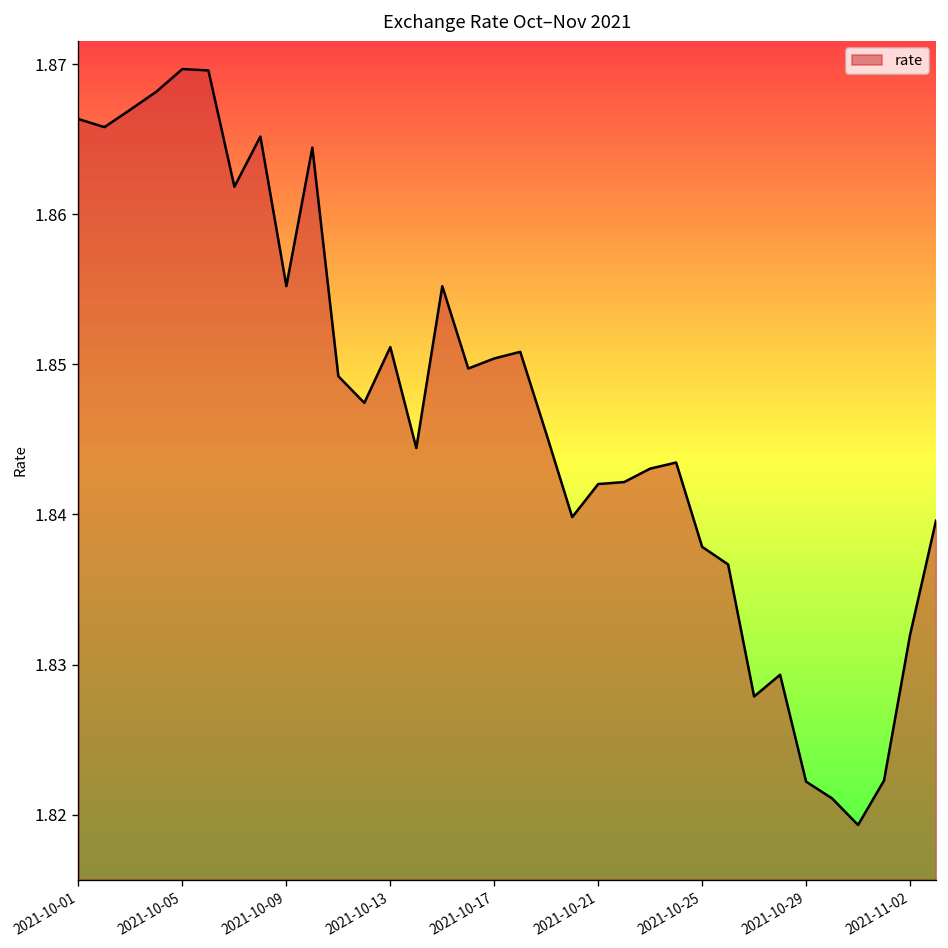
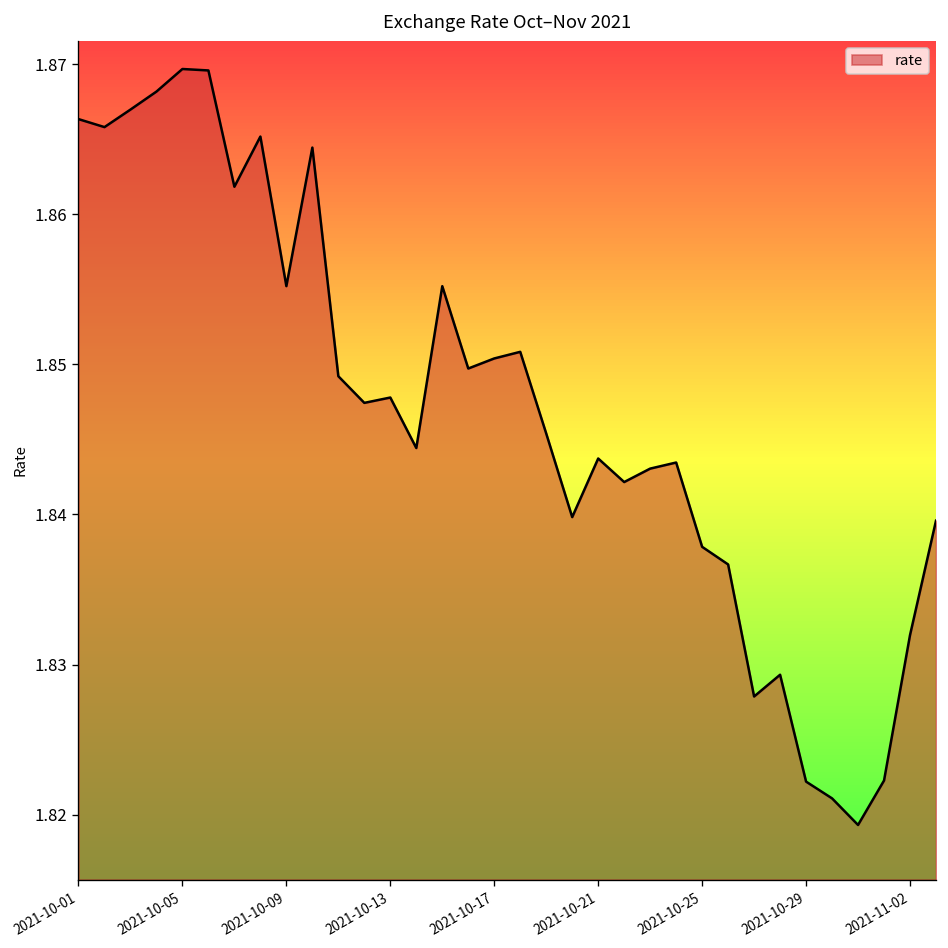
  {
    "2021-10-01": 1.8663,
    "2021-10-05": 1.8697,
    "2021-10-09": 1.8552,
-   "2021-10-13": 1.8512,
+   "2021-10-13": 1.8478,
    "2021-10-17": 1.8504,
-   "2021-10-21": 1.8420,
+   "2021-10-21": 1.8437,
    "2021-10-25": 1.8378,
    "2021-10-29": 1.8222,
    "2021-11-02": 1.8320
  }
